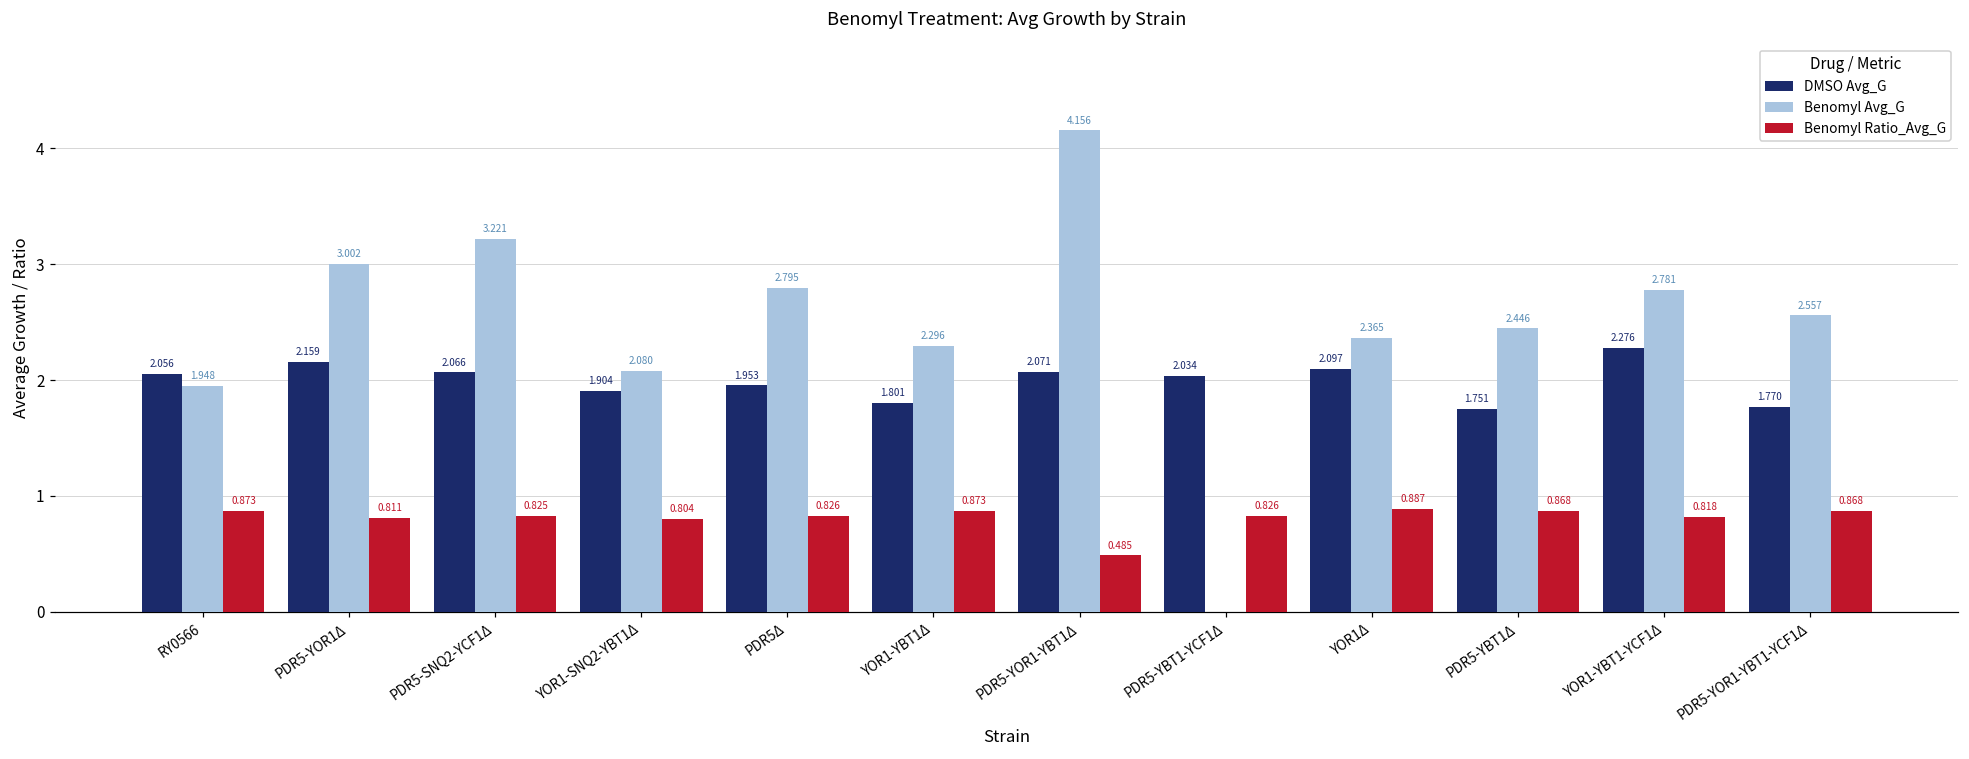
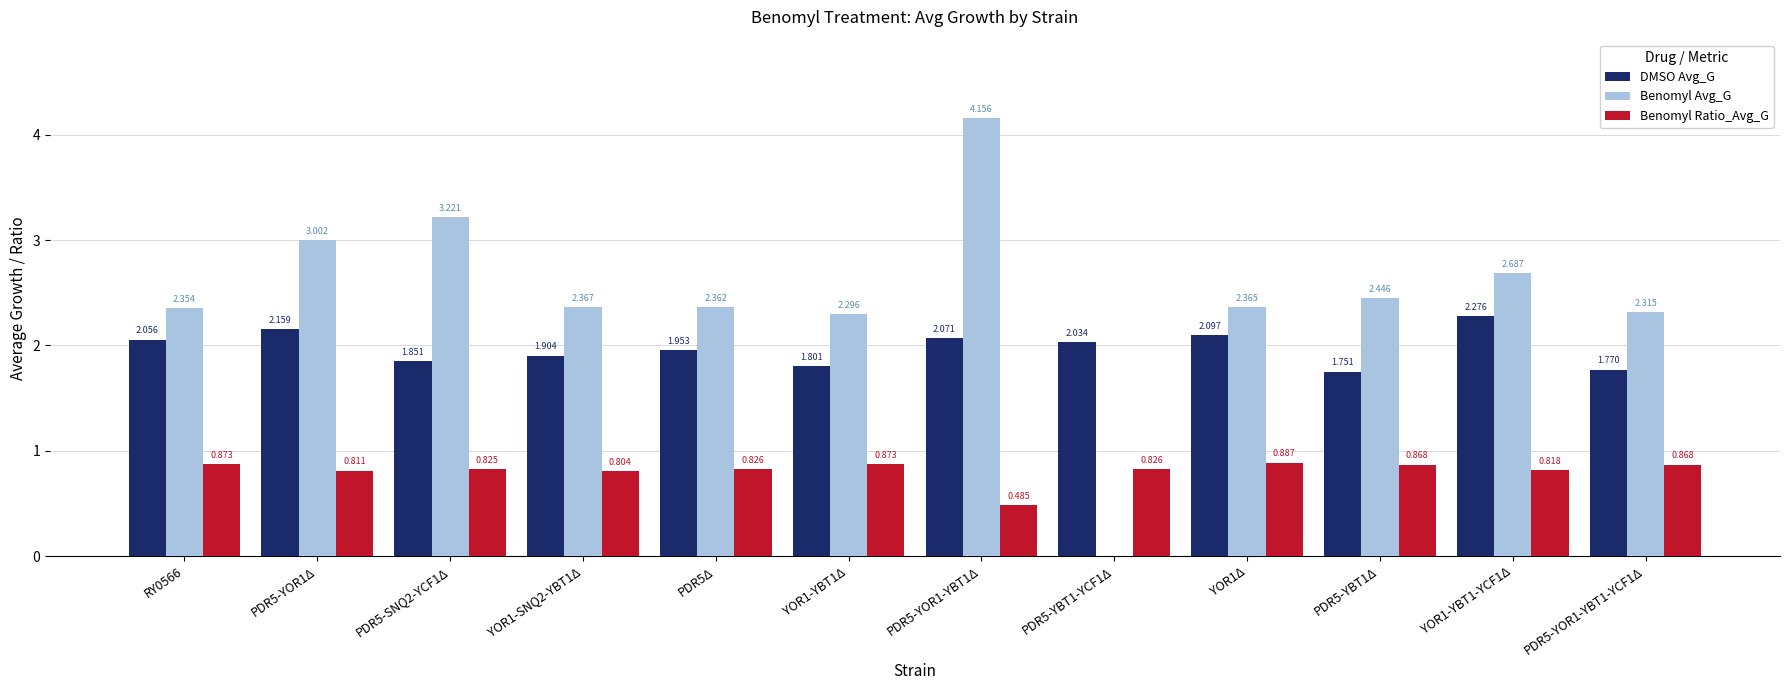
  {
    "DMSO Avg_G": {
      "RY0566": 2.056,
      "PDR5-YOR1Δ": 2.159,
-     "PDR5-SNQ2-YCF1Δ": 2.066,
+     "PDR5-SNQ2-YCF1Δ": 1.851,
      "YOR1-SNQ2-YBT1Δ": 1.904,
      "PDR5Δ": 1.953,
      "YOR1-YBT1Δ": 1.801,
      "PDR5-YOR1-YBT1Δ": 2.071,
      "PDR5-YBT1-YCF1Δ": 2.034,
      "YOR1Δ": 2.097,
      "PDR5-YBT1Δ": 1.751,
      "YOR1-YBT1-YCF1Δ": 2.276,
      "PDR5-YOR1-YBT1-YCF1Δ": 1.770
    },
    "Benomyl Avg_G": {
-     "RY0566": 1.948,
+     "RY0566": 2.354,
      "PDR5-YOR1Δ": 3.002,
      "PDR5-SNQ2-YCF1Δ": 3.221,
-     "YOR1-SNQ2-YBT1Δ": 2.080,
-     "PDR5Δ": 2.795,
+     "YOR1-SNQ2-YBT1Δ": 2.367,
+     "PDR5Δ": 2.362,
      "YOR1-YBT1Δ": 2.296,
      "PDR5-YOR1-YBT1Δ": 4.156,
      "YOR1Δ": 2.365,
      "PDR5-YBT1Δ": 2.446,
-     "YOR1-YBT1-YCF1Δ": 2.781,
-     "PDR5-YOR1-YBT1-YCF1Δ": 2.557
+     "YOR1-YBT1-YCF1Δ": 2.687,
+     "PDR5-YOR1-YBT1-YCF1Δ": 2.315
    },
    "Benomyl Ratio_Avg_G": {
      "RY0566": 0.873,
      "PDR5-YOR1Δ": 0.811,
      "PDR5-SNQ2-YCF1Δ": 0.825,
      "YOR1-SNQ2-YBT1Δ": 0.804,
      "PDR5Δ": 0.826,
      "YOR1-YBT1Δ": 0.873,
      "PDR5-YOR1-YBT1Δ": 0.485,
      "PDR5-YBT1-YCF1Δ": 0.826,
      "YOR1Δ": 0.887,
      "PDR5-YBT1Δ": 0.868,
      "YOR1-YBT1-YCF1Δ": 0.818,
      "PDR5-YOR1-YBT1-YCF1Δ": 0.868
    }
  }
